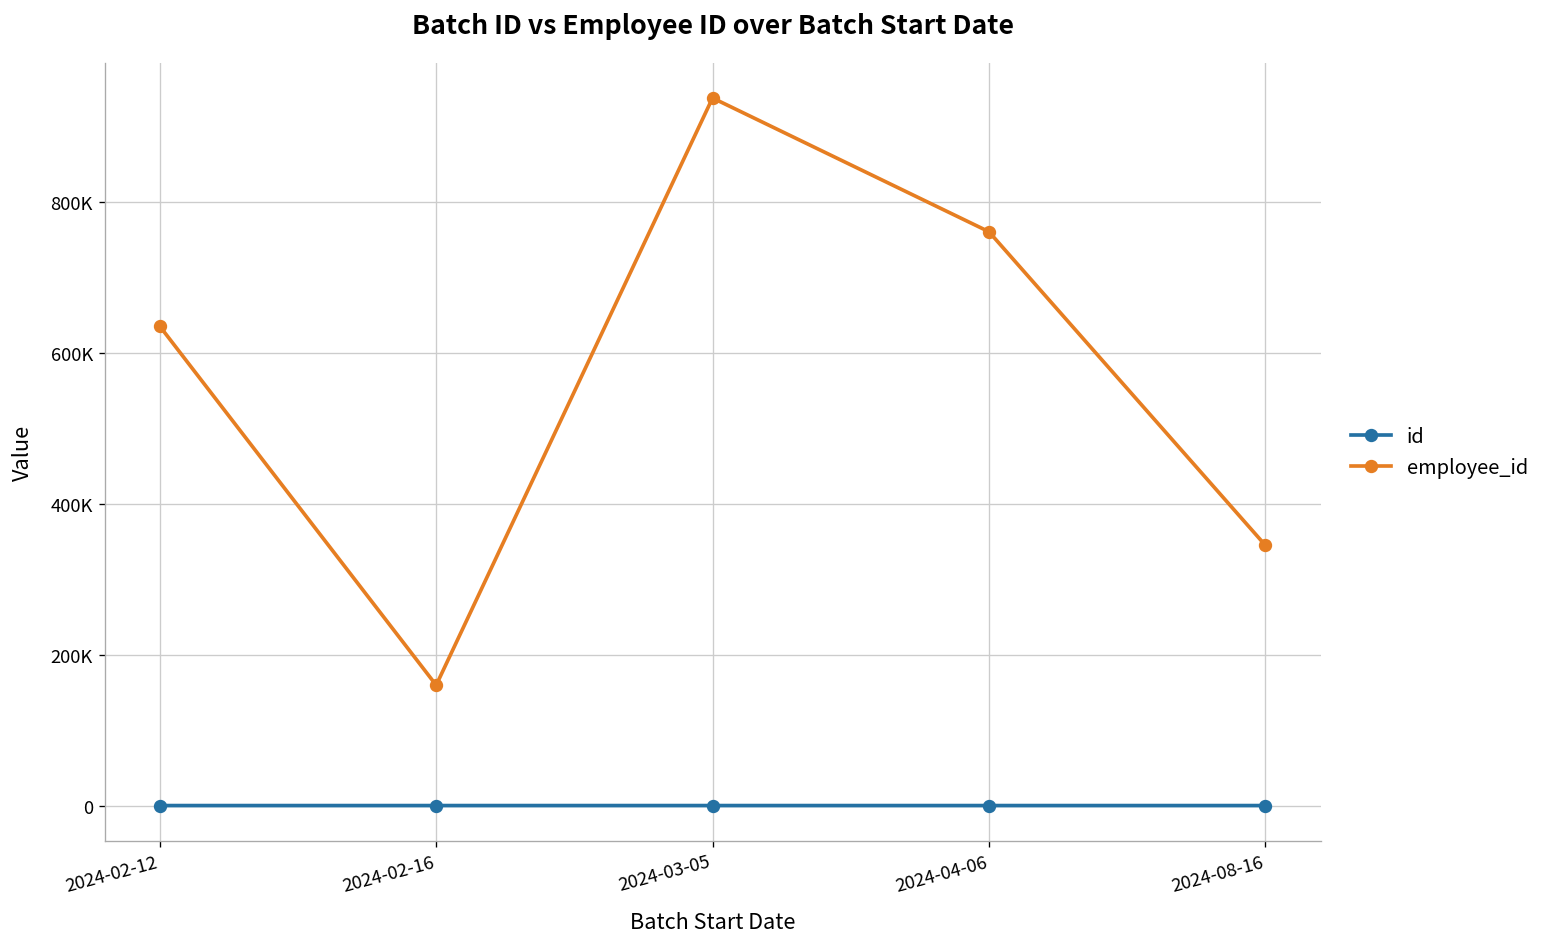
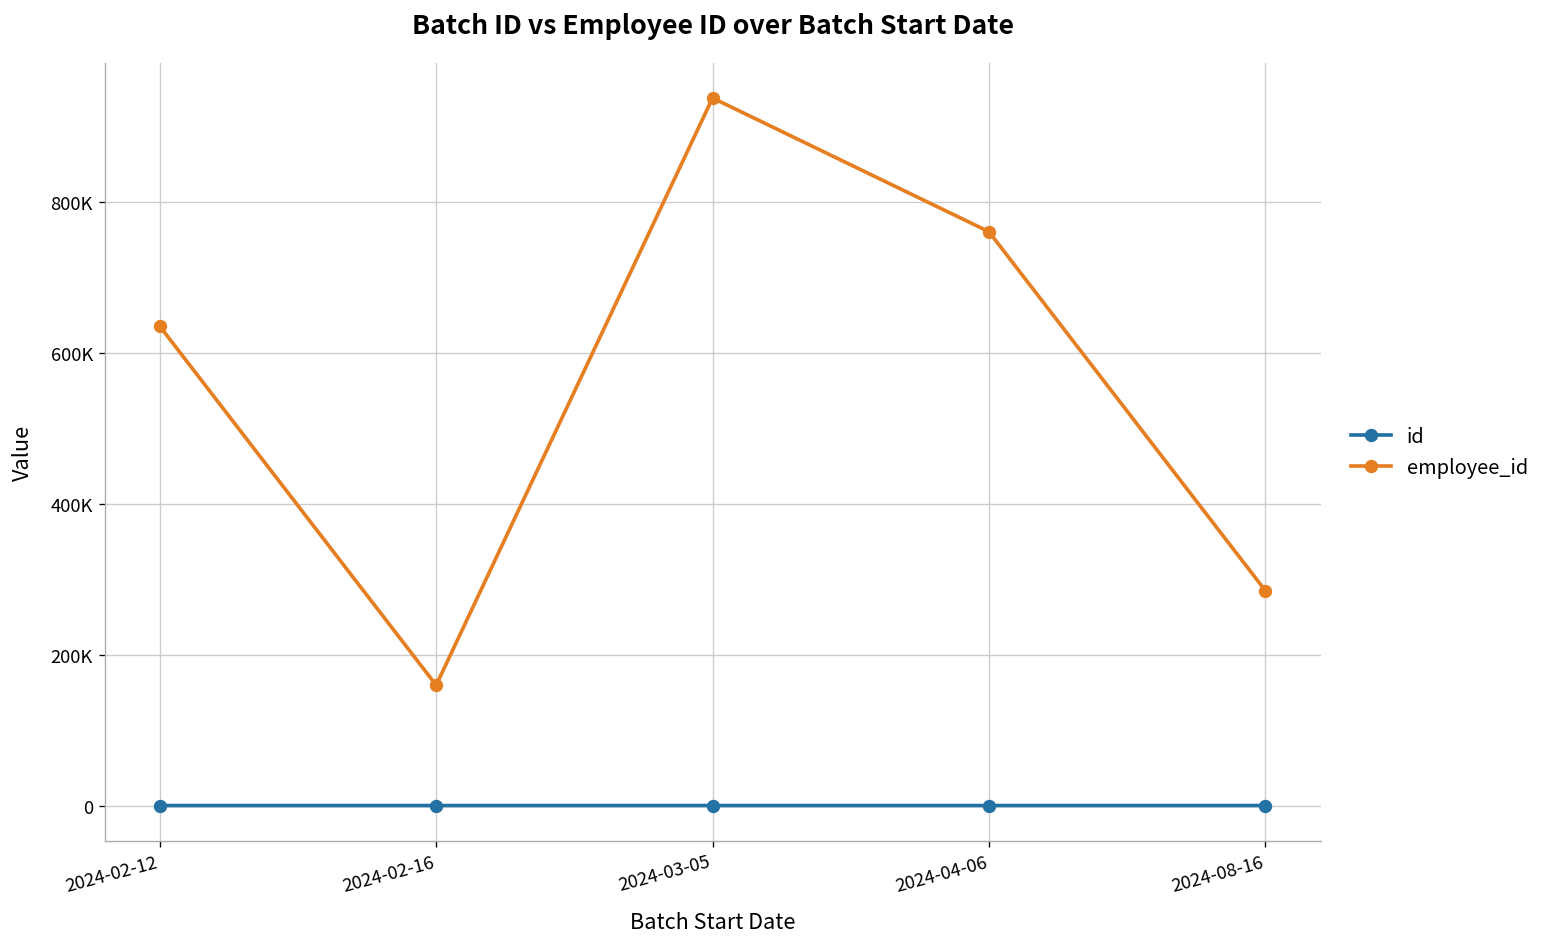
  {
    "id": {
      "2024-02-12": 0,
      "2024-02-16": 0,
      "2024-03-05": 0,
      "2024-04-06": 0,
      "2024-08-16": 0
    },
    "employee_id": {
      "2024-02-12": 640000,
      "2024-02-16": 160000,
      "2024-03-05": 940000,
      "2024-04-06": 760000,
-     "2024-08-16": 350000
+     "2024-08-16": 280000
    }
  }
